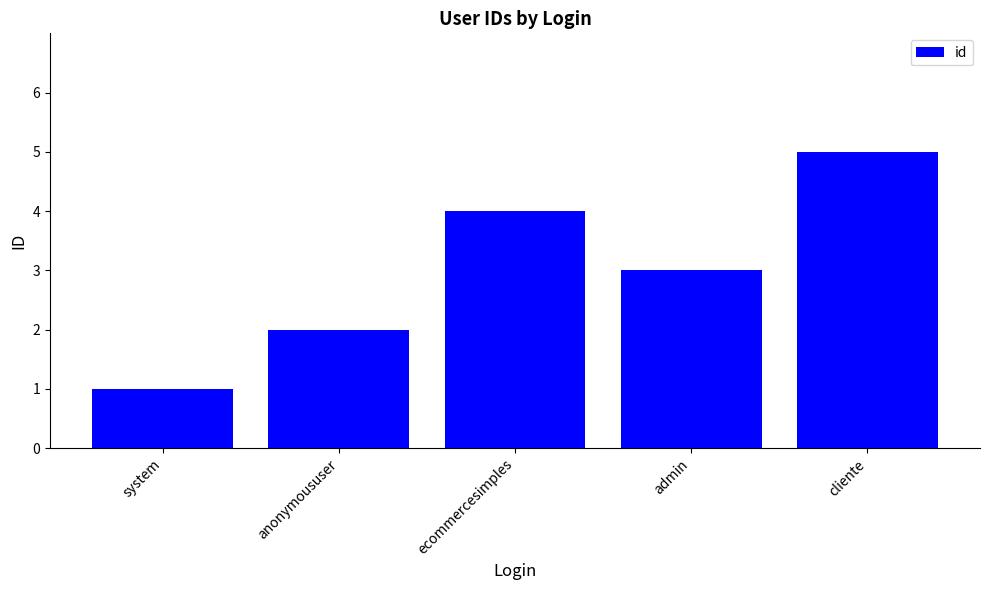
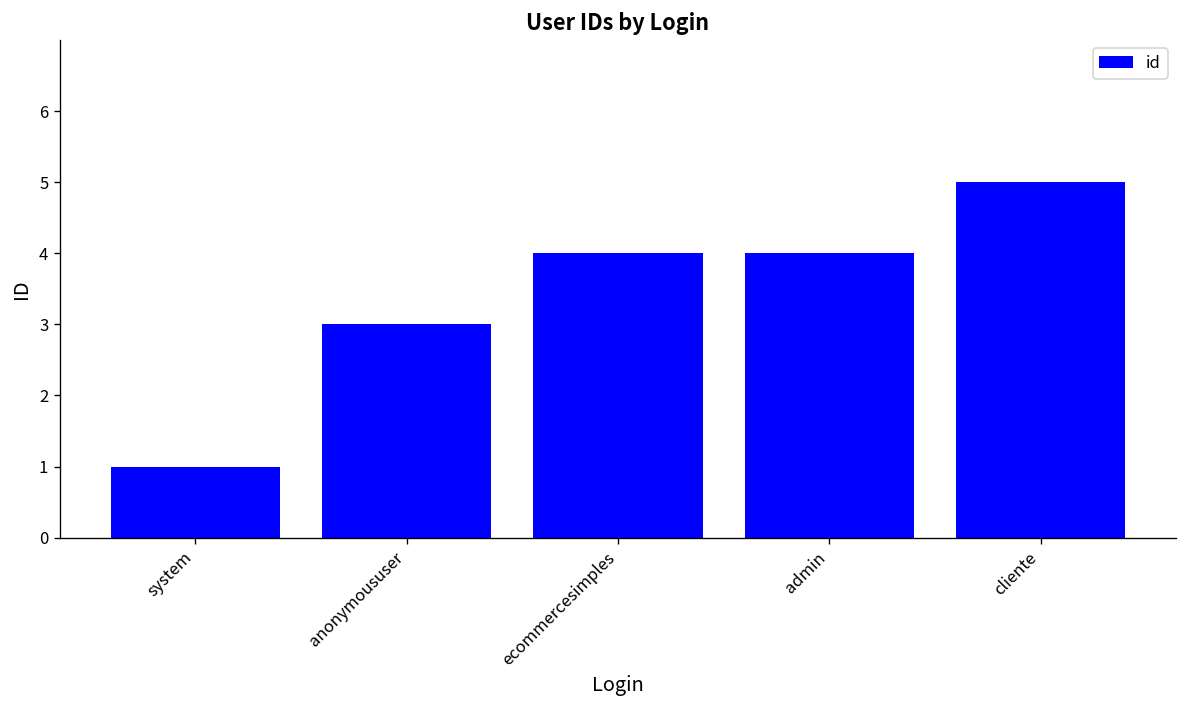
  {
    "system": 1,
-   "anonymoususer": 2,
+   "anonymoususer": 3,
    "ecommercesimples": 4,
-   "admin": 3,
+   "admin": 4,
    "cliente": 5
  }
